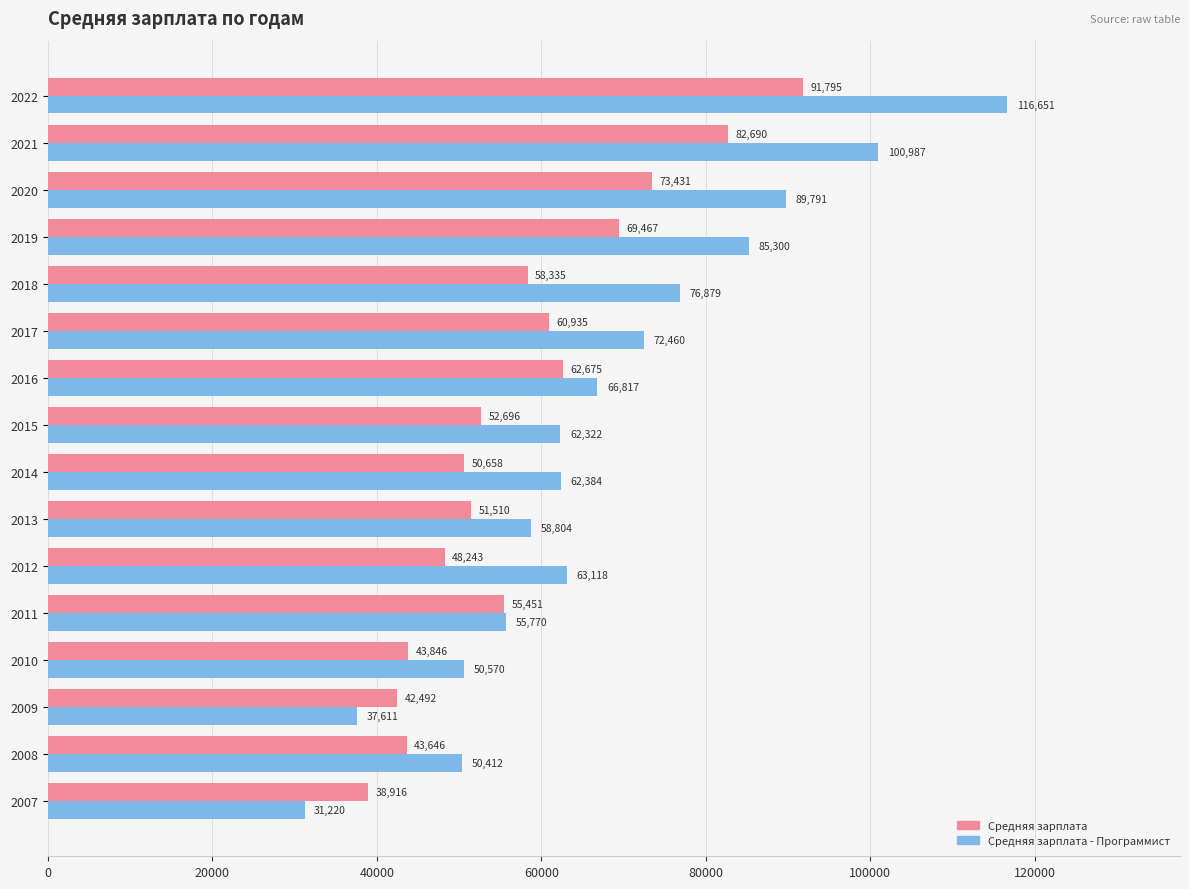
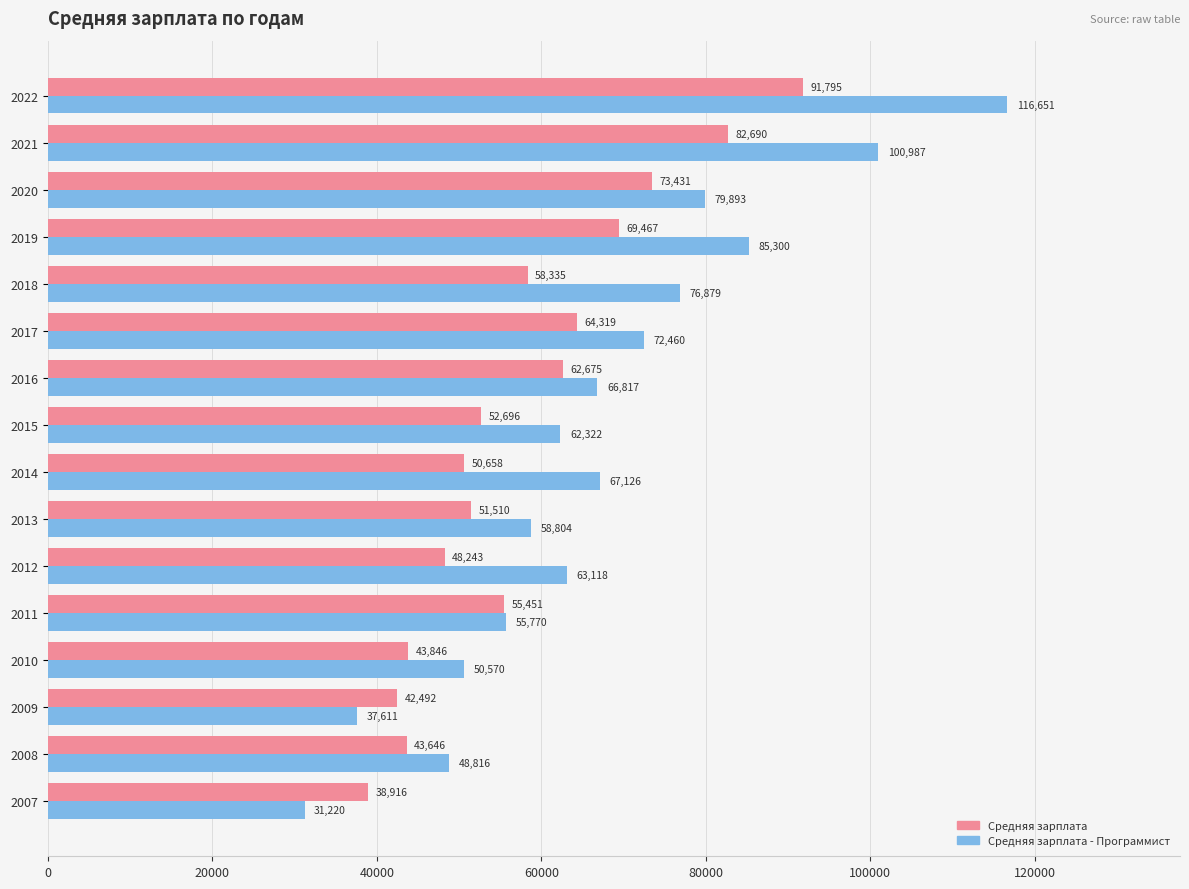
  {
    "Средняя зарплата": {
      "2022": "91,795",
      "2021": "82,690",
      "2020": "73,431",
      "2019": "69,467",
      "2018": "58,335",
-     "2017": "60,935",
+     "2017": "64,319",
      "2016": "62,675",
      "2015": "52,696",
      "2014": "50,658",
      "2013": "51,510",
      "2012": "48,243",
      "2011": "55,451",
      "2010": "43,846",
      "2009": "42,492",
      "2008": "43,646",
      "2007": "38,916"
    },
    "Средняя зарплата - Программист": {
      "2022": "116,651",
      "2021": "100,987",
-     "2020": "89,791",
+     "2020": "79,893",
      "2019": "85,300",
      "2018": "76,879",
      "2017": "72,460",
      "2016": "66,817",
      "2015": "62,322",
-     "2014": "62,384",
+     "2014": "67,126",
      "2013": "58,804",
      "2012": "63,118",
      "2011": "55,770",
      "2010": "50,570",
      "2009": "37,611",
-     "2008": "50,412",
+     "2008": "48,816",
      "2007": "31,220"
    }
  }
